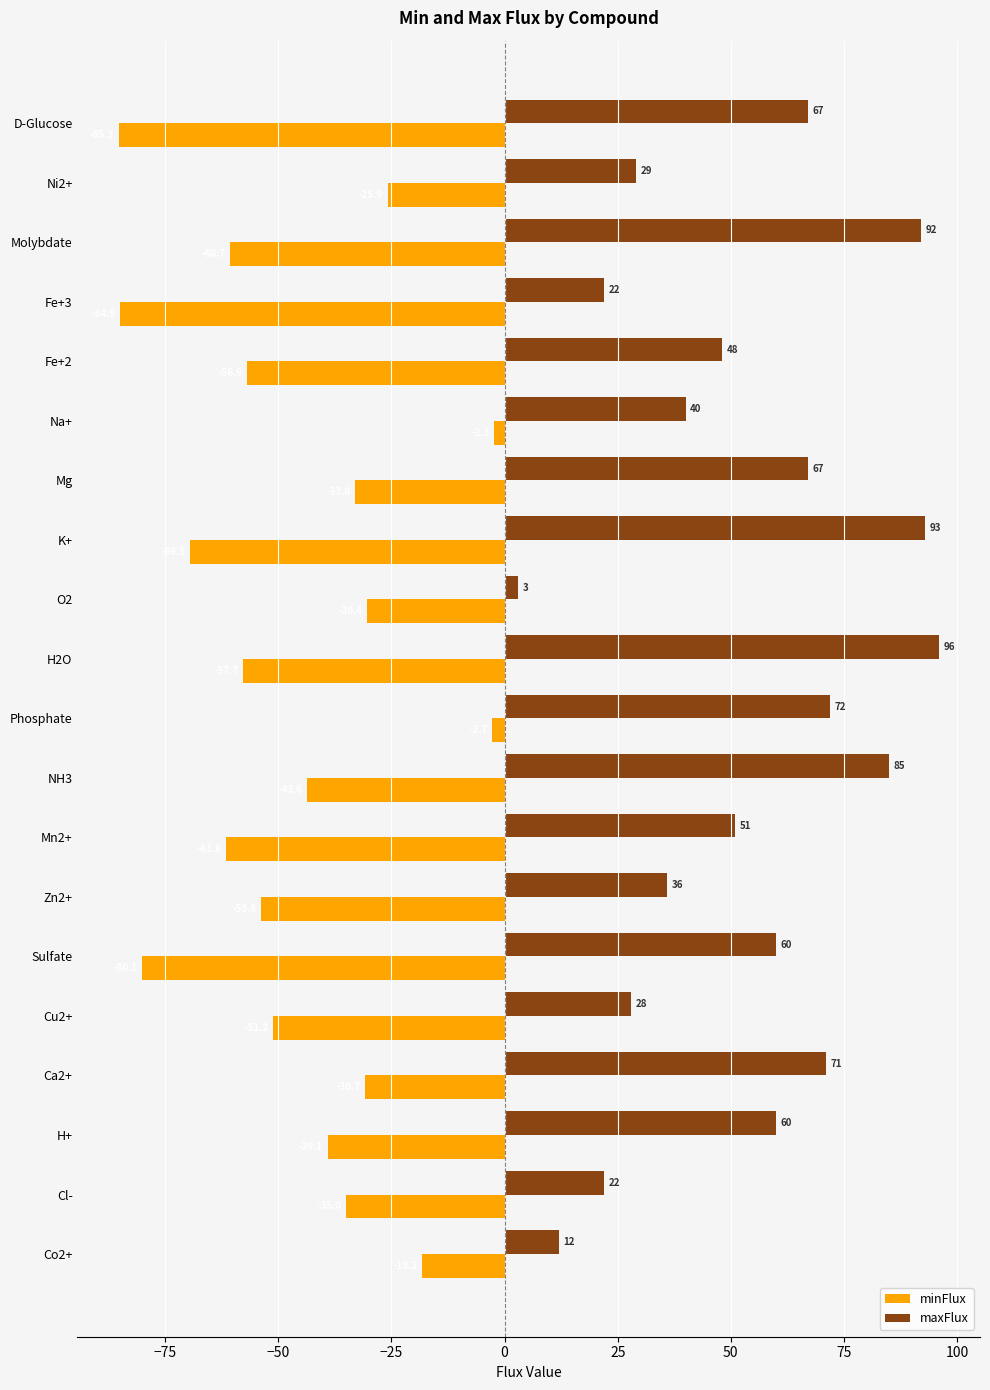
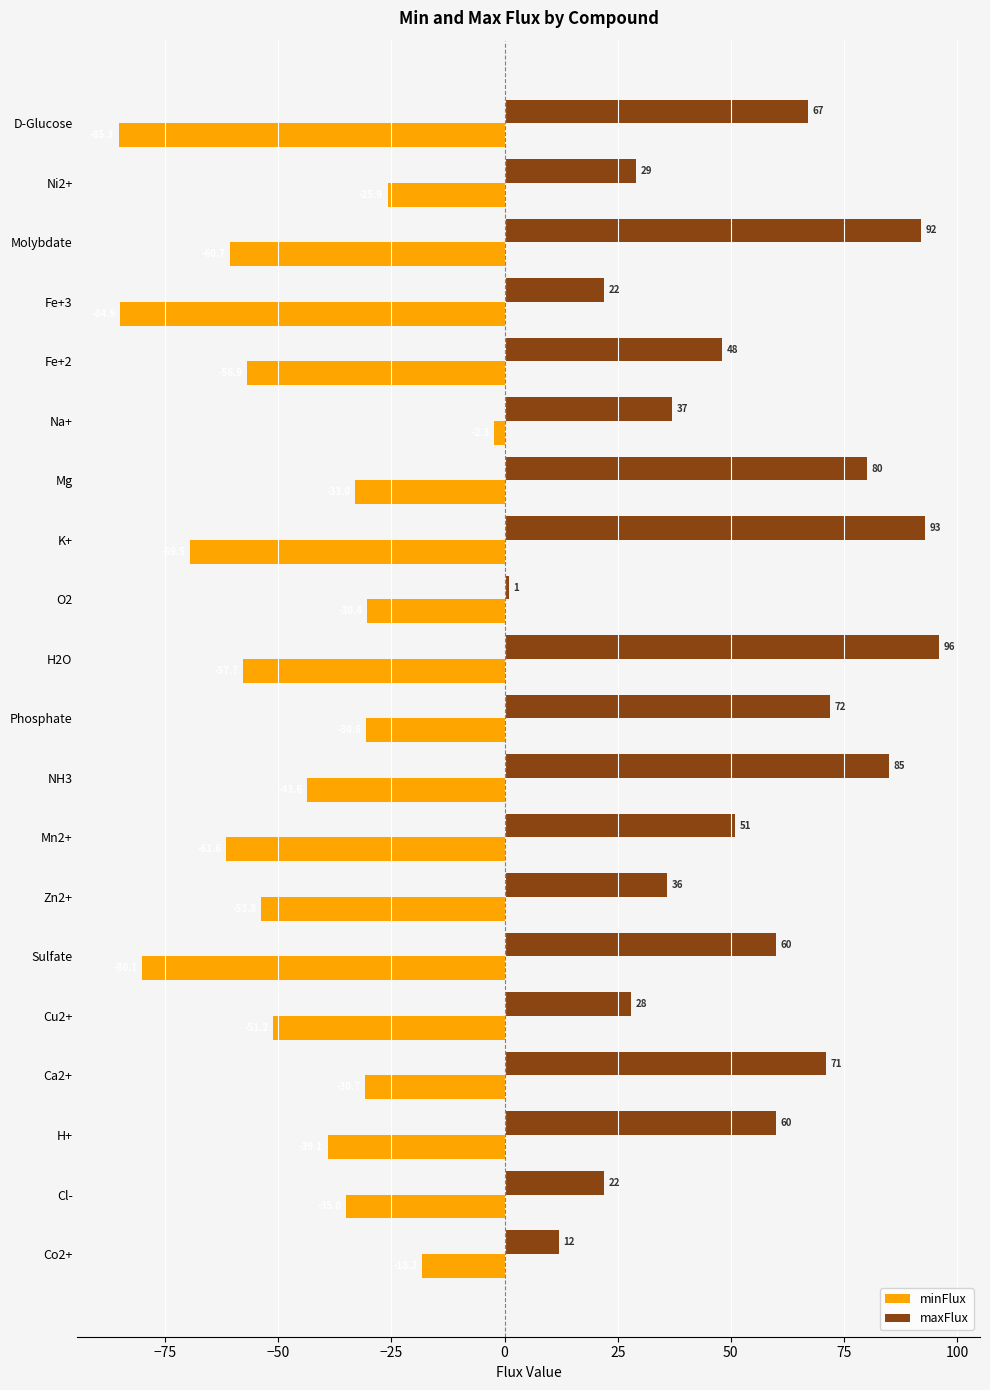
  {
    "minFlux": {
      "D-Glucose": -85,
      "Ni2+": -26,
      "Molybdate": -61,
      "Fe+3": -85,
      "Fe+2": -57,
      "Na+": -2,
      "Mg": -33,
      "K+": -69,
      "O2": -30,
      "H2O": -58,
-     "Phosphate": -3,
+     "Phosphate": -31,
      "NH3": -44,
      "Mn2+": -62,
      "Zn2+": -54,
      "Sulfate": -80,
      "Cu2+": -51,
      "Ca2+": -31,
      "H+": -39,
      "Cl-": -35,
      "Co2+": -18
    },
    "maxFlux": {
      "D-Glucose": 67,
      "Ni2+": 29,
      "Molybdate": 92,
      "Fe+3": 22,
      "Fe+2": 48,
-     "Na+": 40,
-     "Mg": 67,
+     "Na+": 37,
+     "Mg": 80,
      "K+": 93,
-     "O2": 3,
+     "O2": 1,
      "H2O": 96,
      "Phosphate": 72,
      "NH3": 85,
      "Mn2+": 51,
      "Zn2+": 36,
      "Sulfate": 60,
      "Cu2+": 28,
      "Ca2+": 71,
      "H+": 60,
      "Cl-": 22,
      "Co2+": 12
    }
  }
